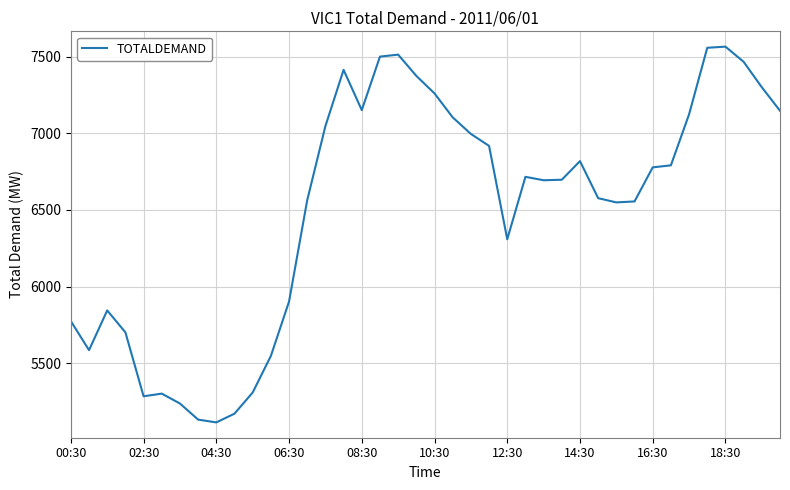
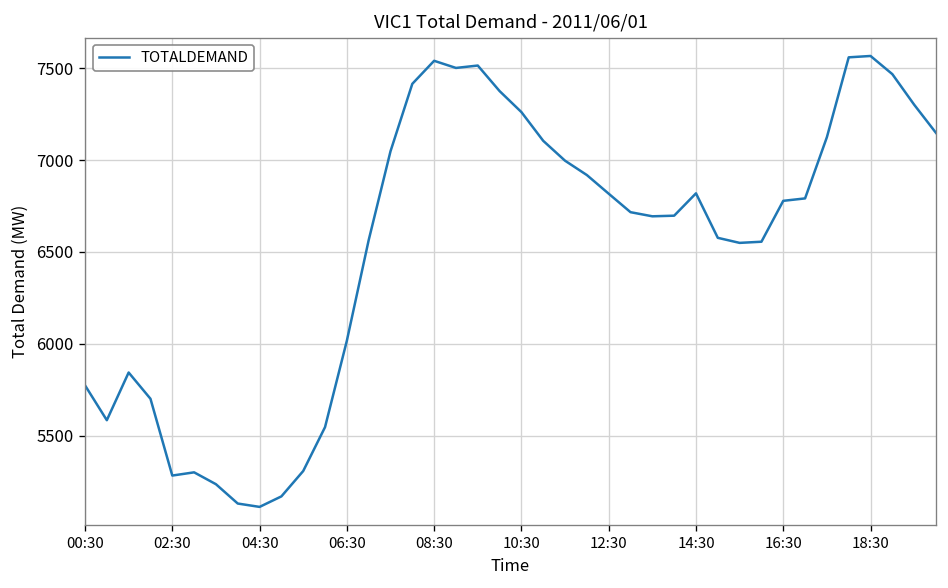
  {
    "00:30": 5770,
    "02:30": 5280,
    "04:30": 5110,
-   "06:30": 5900,
-   "08:30": 7150,
+   "06:30": 6020,
+   "08:30": 7540,
    "10:30": 7260,
-   "12:30": 6310,
+   "12:30": 6820,
    "14:30": 6820,
    "16:30": 6780,
    "18:30": 7570
  }
